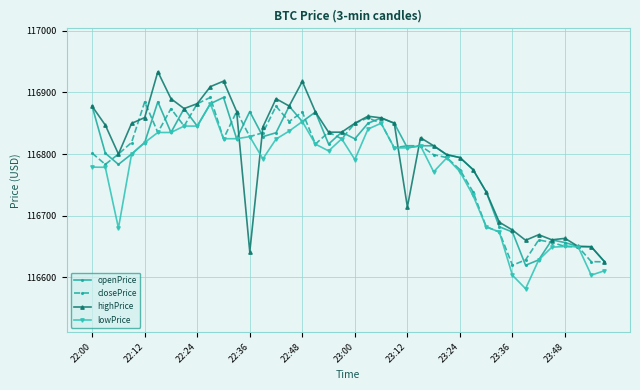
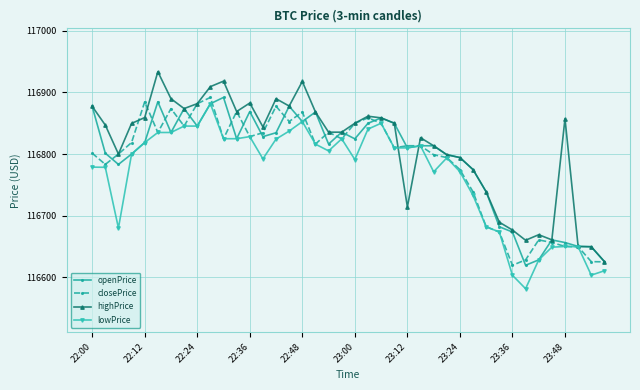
  {
    "highPrice": {
      "22:12": 116860,
-     "22:36": 116640,
+     "22:36": 116880,
      "22:48": 116920,
      "23:12": 116710,
-     "23:48": 116660
+     "23:48": 116860
    }
  }
